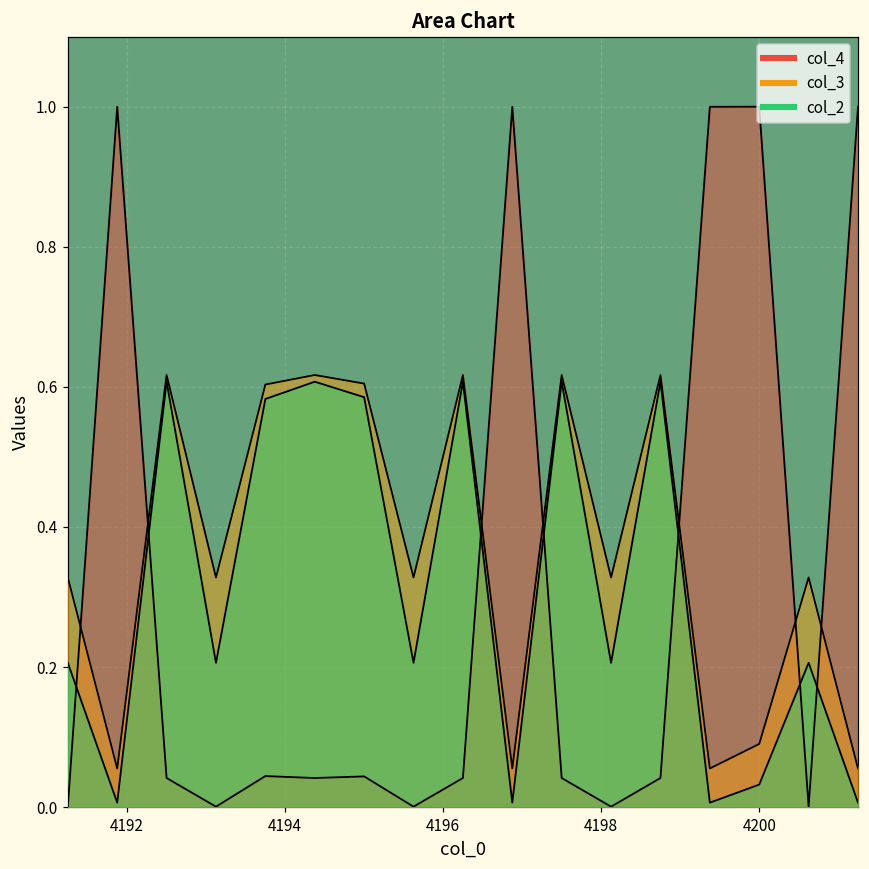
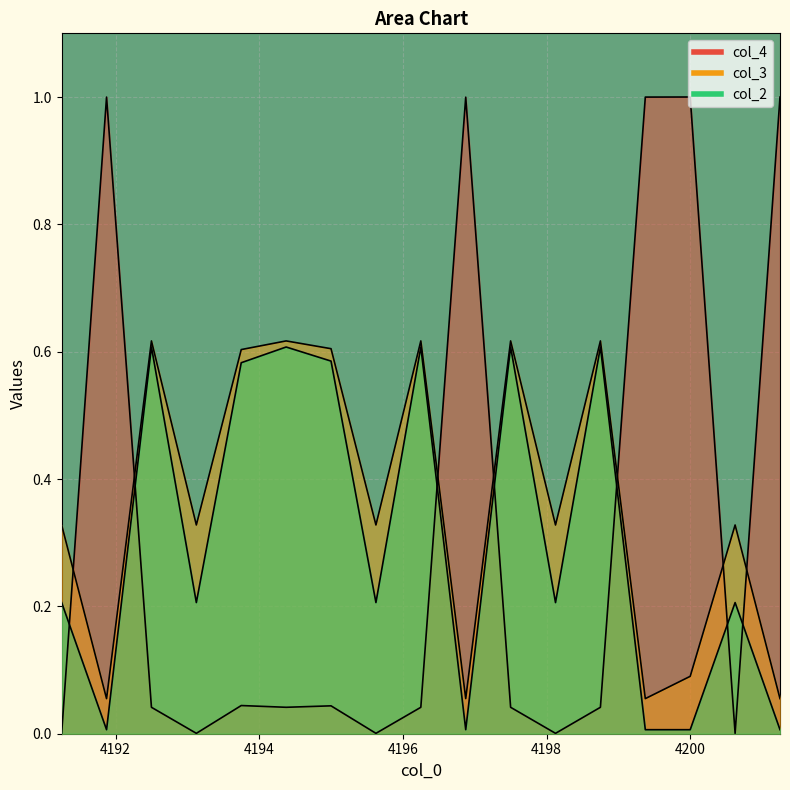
  {
    "col_3": {
      "4200": 0.09
    },
    "col_2": {
-     "4200": 0.03
+     "4200": 0.01
    }
  }
